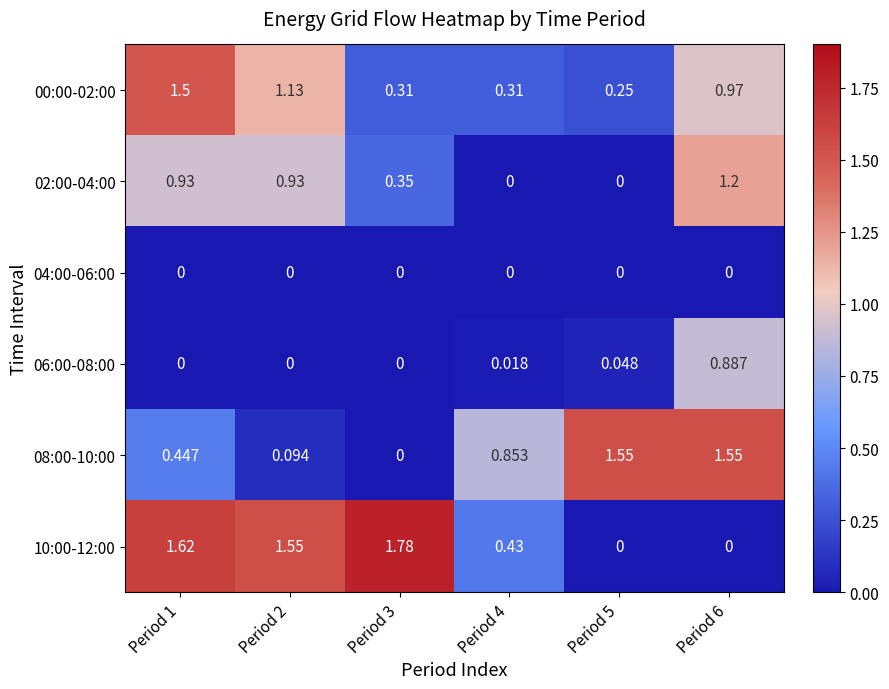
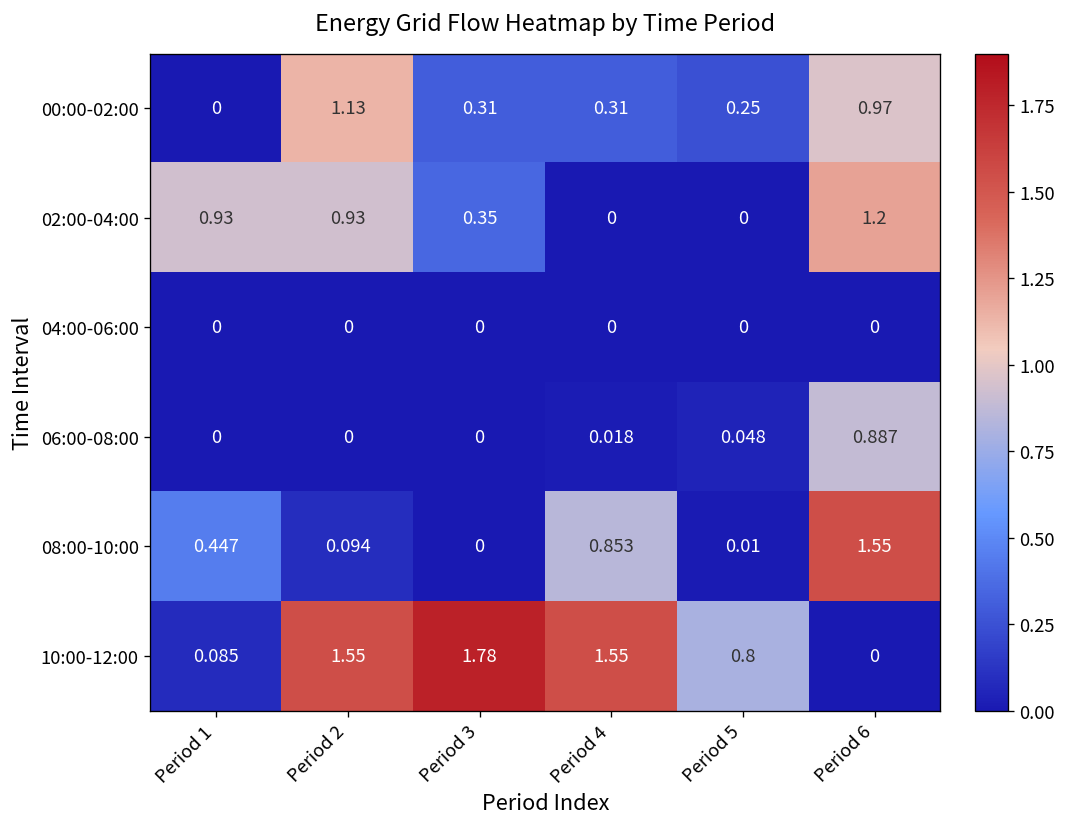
  {
    "00:00-02:00": {
-     "Period 1": 1.5,
+     "Period 1": 0,
      "Period 2": 1.13,
      "Period 3": 0.31,
      "Period 4": 0.31,
      "Period 5": 0.25,
      "Period 6": 0.97
    },
    "02:00-04:00": {
      "Period 1": 0.93,
      "Period 2": 0.93,
      "Period 3": 0.35,
      "Period 4": 0,
      "Period 5": 0,
      "Period 6": 1.2
    },
    "04:00-06:00": {
      "Period 1": 0,
      "Period 2": 0,
      "Period 3": 0,
      "Period 4": 0,
      "Period 5": 0,
      "Period 6": 0
    },
    "06:00-08:00": {
      "Period 1": 0,
      "Period 2": 0,
      "Period 3": 0,
      "Period 4": 0.018,
      "Period 5": 0.048,
      "Period 6": 0.887
    },
    "08:00-10:00": {
      "Period 1": 0.447,
      "Period 2": 0.094,
      "Period 3": 0,
      "Period 4": 0.853,
-     "Period 5": 1.55,
+     "Period 5": 0.01,
      "Period 6": 1.55
    },
    "10:00-12:00": {
-     "Period 1": 1.62,
+     "Period 1": 0.085,
      "Period 2": 1.55,
      "Period 3": 1.78,
-     "Period 4": 0.43,
-     "Period 5": 0,
+     "Period 4": 1.55,
+     "Period 5": 0.8,
      "Period 6": 0
    }
  }
